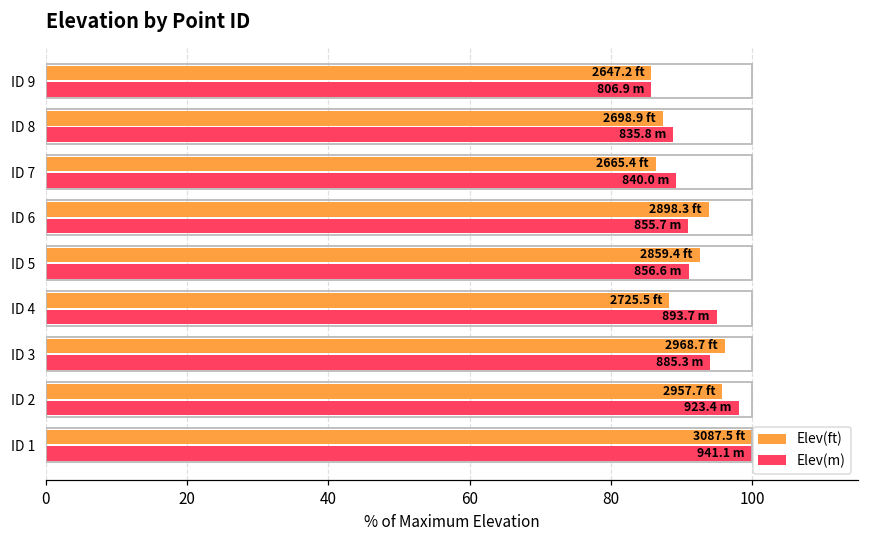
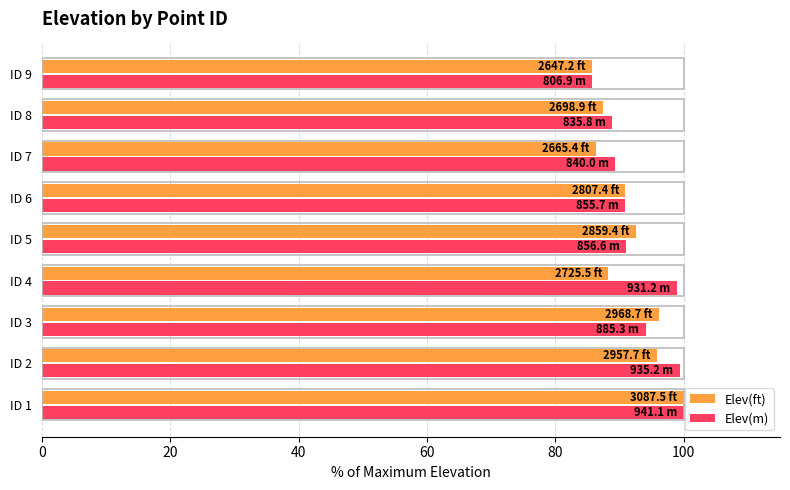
  {
    "Elev(ft)": {
-     "ID 6": 2898.3
+     "ID 6": 2807.4
    },
    "Elev(m)": {
-     "ID 4": 893.7,
-     "ID 2": 923.4
+     "ID 4": 931.2,
+     "ID 2": 935.2
    }
  }
